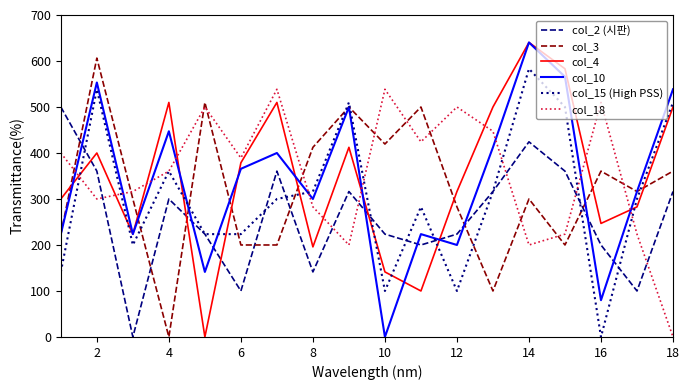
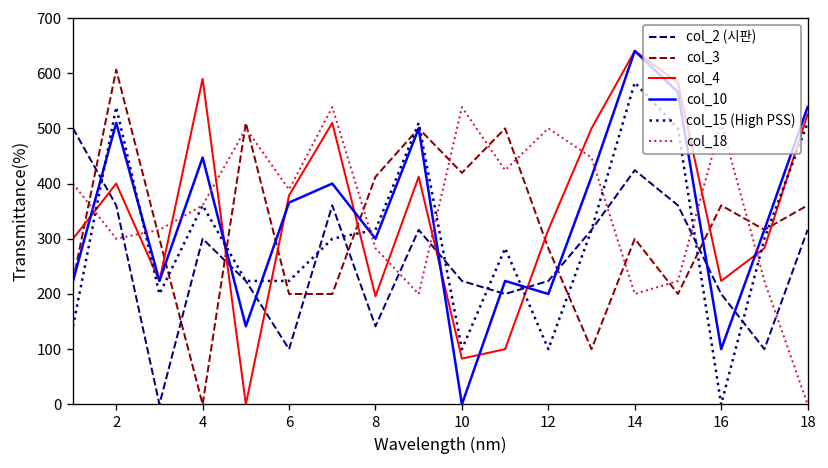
  {
    "col_3": {
      "2": 610,
      "4": 0,
      "6": 200,
      "8": 410,
      "10": 420,
      "12": 280,
      "14": 300,
      "16": 360,
      "18": 360
    },
    "col_4": {
      "2": 400,
-     "4": 510,
+     "4": 590,
      "6": 380,
      "8": 200,
-     "10": 140,
+     "10": 80,
      "12": 320,
-     "16": 250,
-     "18": 500
+     "16": 220,
+     "18": 530
    },
    "col_10": {
-     "2": 550,
+     "2": 510,
      "4": 450,
      "6": 370,
      "8": 300,
      "10": 0,
      "12": 200,
-     "16": 80,
+     "16": 100,
      "18": 540
    },
    "col_18": {
      "2": 300,
      "6": 390,
      "8": 280,
      "10": 540,
      "12": 500,
      "14": 200,
      "18": 0
    }
  }
